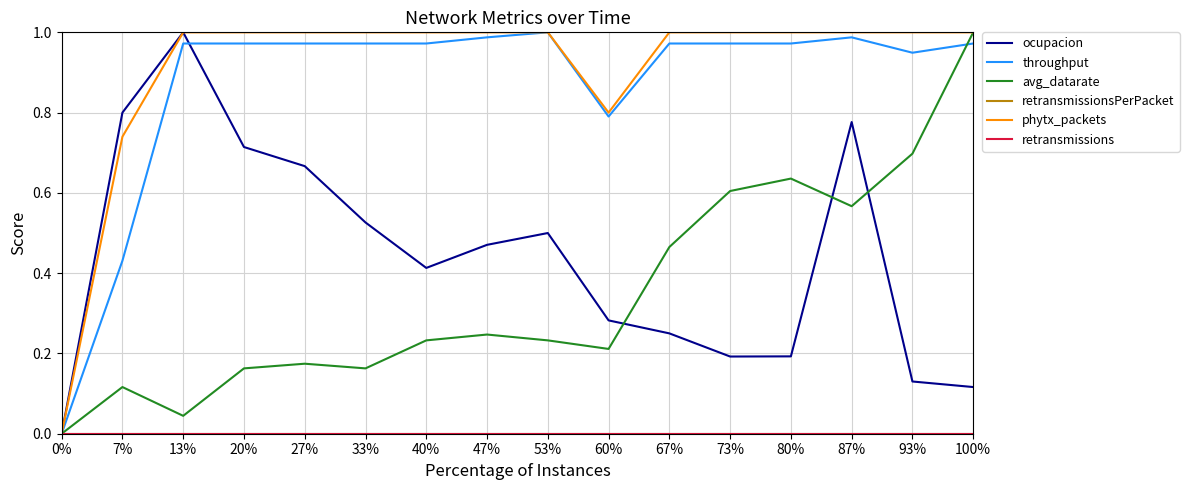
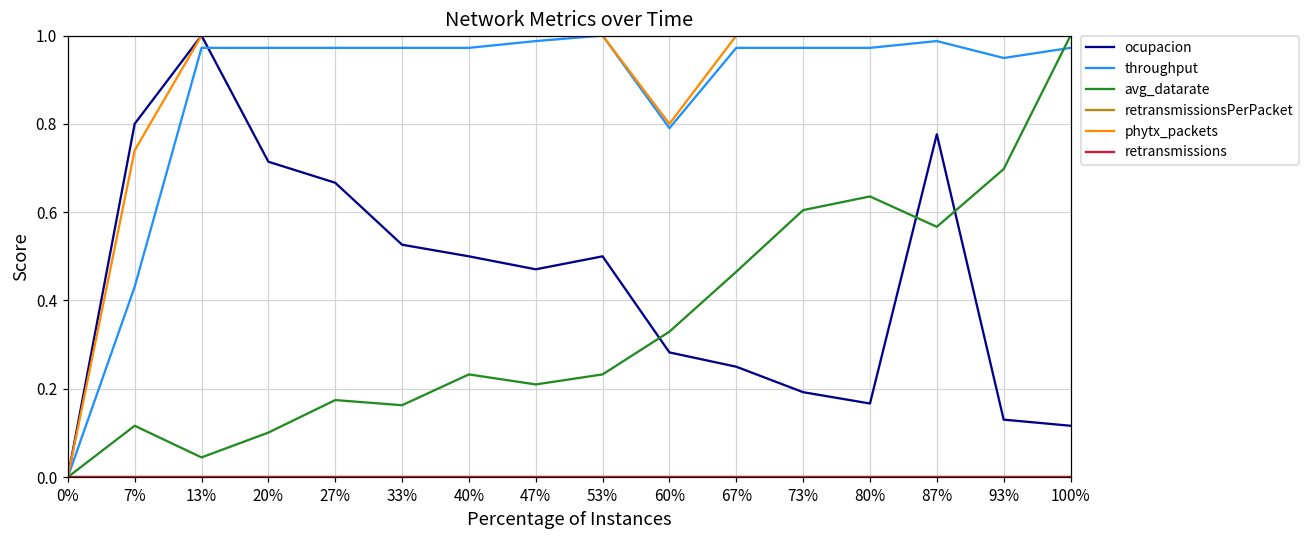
  {
    "ocupacion": {
      "7%": 0.80,
      "20%": 0.71,
      "27%": 0.67,
      "33%": 0.53,
-     "40%": 0.41,
+     "40%": 0.50,
      "47%": 0.47,
      "53%": 0.50,
      "60%": 0.28,
      "67%": 0.25,
      "73%": 0.19,
-     "80%": 0.19,
+     "80%": 0.17,
      "87%": 0.78,
      "93%": 0.13,
      "100%": 0.12
    },
    "throughput": {
      "7%": 0.43,
      "13%": 0.97,
      "20%": 0.97,
      "27%": 0.97,
      "33%": 0.97,
      "40%": 0.97,
      "47%": 0.99,
      "60%": 0.79,
      "67%": 0.97,
      "73%": 0.97,
      "80%": 0.97,
      "87%": 0.99,
      "93%": 0.95,
      "100%": 0.97
    },
    "avg_datarate": {
      "7%": 0.12,
      "13%": 0.04,
-     "20%": 0.16,
+     "20%": 0.10,
      "27%": 0.17,
      "33%": 0.16,
      "40%": 0.23,
-     "47%": 0.25,
+     "47%": 0.21,
      "53%": 0.23,
-     "60%": 0.21,
+     "60%": 0.33,
      "67%": 0.47,
      "73%": 0.60,
      "80%": 0.64,
      "87%": 0.57,
      "93%": 0.70
    },
    "retransmissions": {
      "7%": 0.00,
      "13%": 0.00,
      "20%": 0.00,
      "27%": 0.00,
      "33%": 0.00,
      "40%": 0.00,
      "47%": 0.00,
      "53%": 0.00,
      "60%": 0.00,
      "67%": 0.00,
      "73%": 0.00,
      "80%": 0.00,
      "87%": 0.00,
      "93%": 0.00,
      "100%": 0.00
    },
    "phytx_packets": {
      "7%": 0.74,
      "20%": 1.00,
      "27%": 1.00,
      "33%": 1.00,
      "40%": 1.00,
      "47%": 1.00,
      "60%": 0.80,
      "67%": 1.00,
      "73%": 1.00,
      "80%": 1.00,
      "87%": 1.00,
      "93%": 1.00
    }
  }
